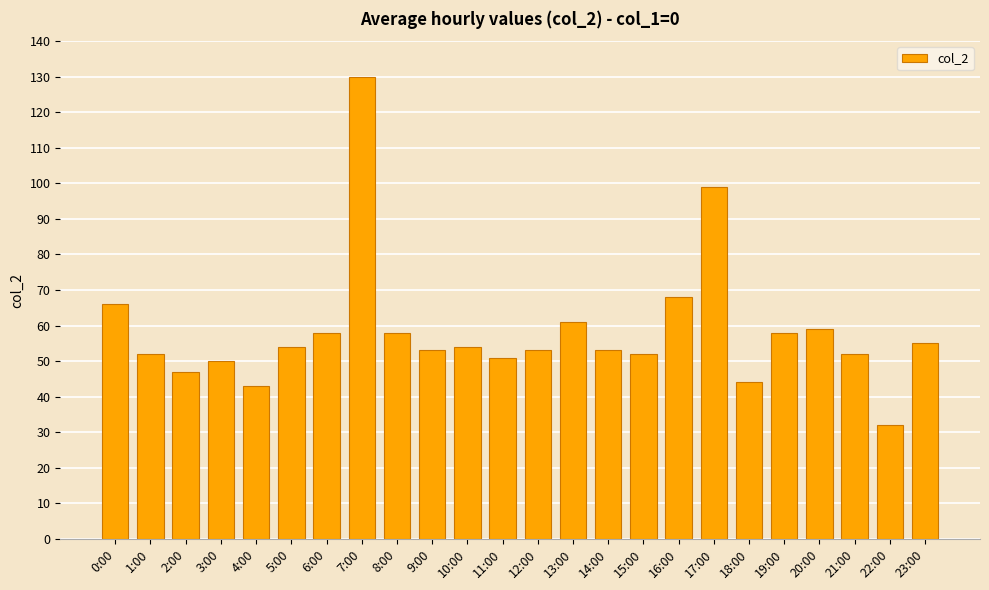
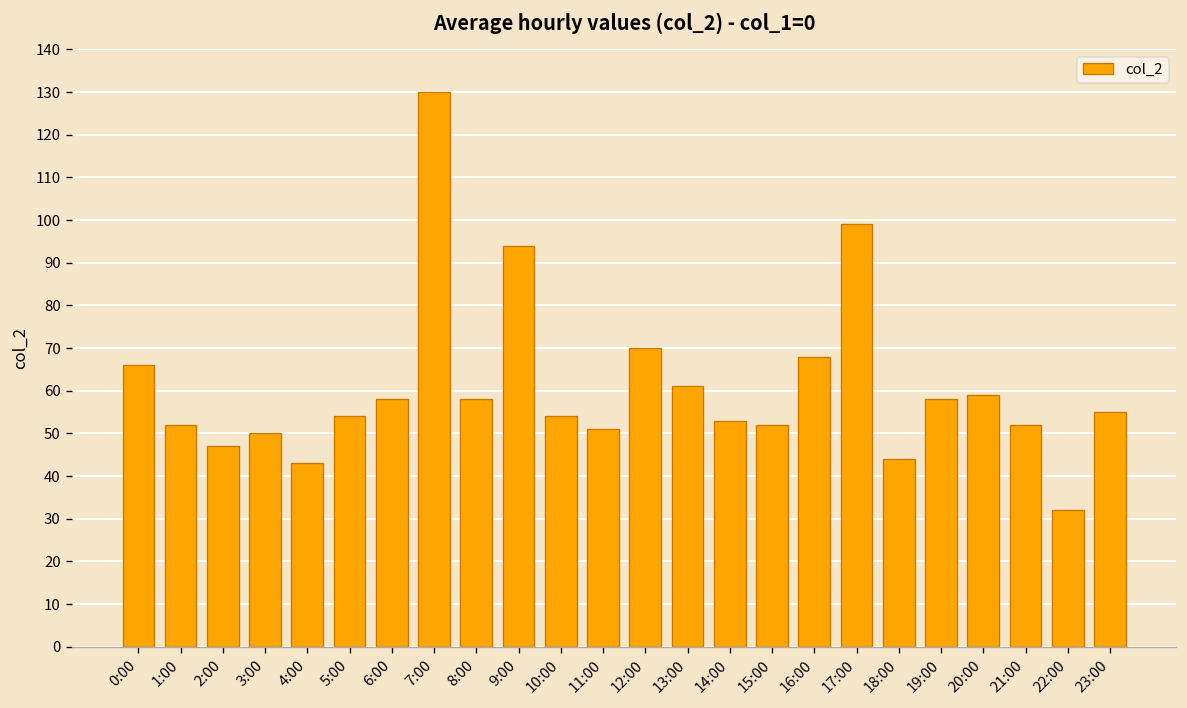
  {
    "0:00": 66,
    "1:00": 52,
    "2:00": 47,
    "3:00": 50,
    "4:00": 43,
    "5:00": 54,
    "6:00": 58,
    "7:00": 130,
    "8:00": 58,
-   "9:00": 53,
+   "9:00": 94,
    "10:00": 54,
    "11:00": 51,
-   "12:00": 53,
+   "12:00": 70,
    "13:00": 61,
    "14:00": 53,
    "15:00": 52,
    "16:00": 68,
    "17:00": 99,
    "18:00": 44,
    "19:00": 58,
    "20:00": 59,
    "21:00": 52,
    "22:00": 32,
    "23:00": 55
  }
